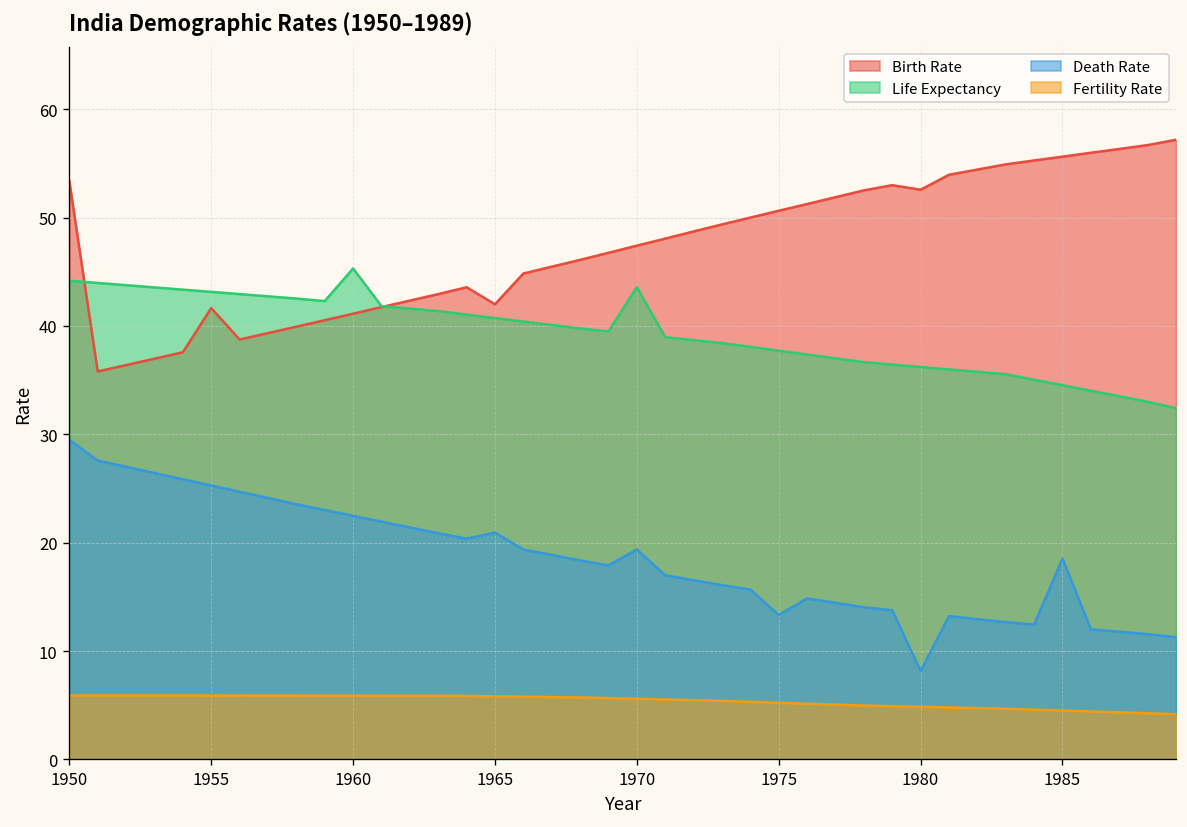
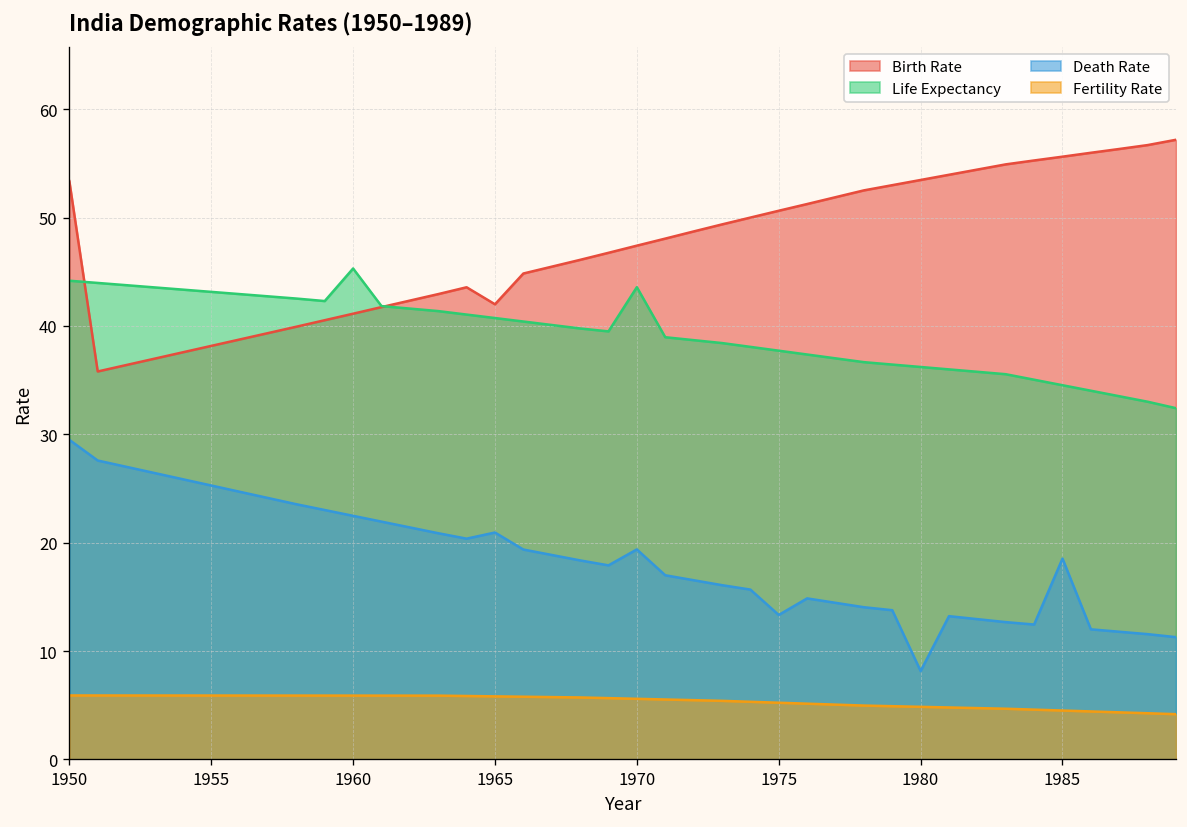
  {
    "Birth Rate": {
      "1950": 53,
-     "1955": 42,
+     "1955": 38,
      "1960": 41,
      "1965": 42,
      "1970": 47,
      "1975": 51,
-     "1980": 52.6,
+     "1980": 53.5,
      "1985": 56
    },
    "Life Expectancy": {
      "1950": 44,
      "1955": 43,
      "1960": 45,
      "1965": 41,
      "1970": 44,
      "1975": 38,
      "1980": 36,
      "1985": 35
    },
    "Death Rate": {
      "1950": 29,
      "1955": 25,
      "1960": 22,
      "1965": 21,
      "1970": 19,
      "1975": 13,
      "1980": 8,
      "1985": 19
    },
    "Fertility Rate": {
      "1950": 6,
      "1955": 6,
      "1960": 6,
      "1965": 6,
      "1970": 6,
      "1975": 5,
      "1980": 5,
      "1985": 5
    }
  }
